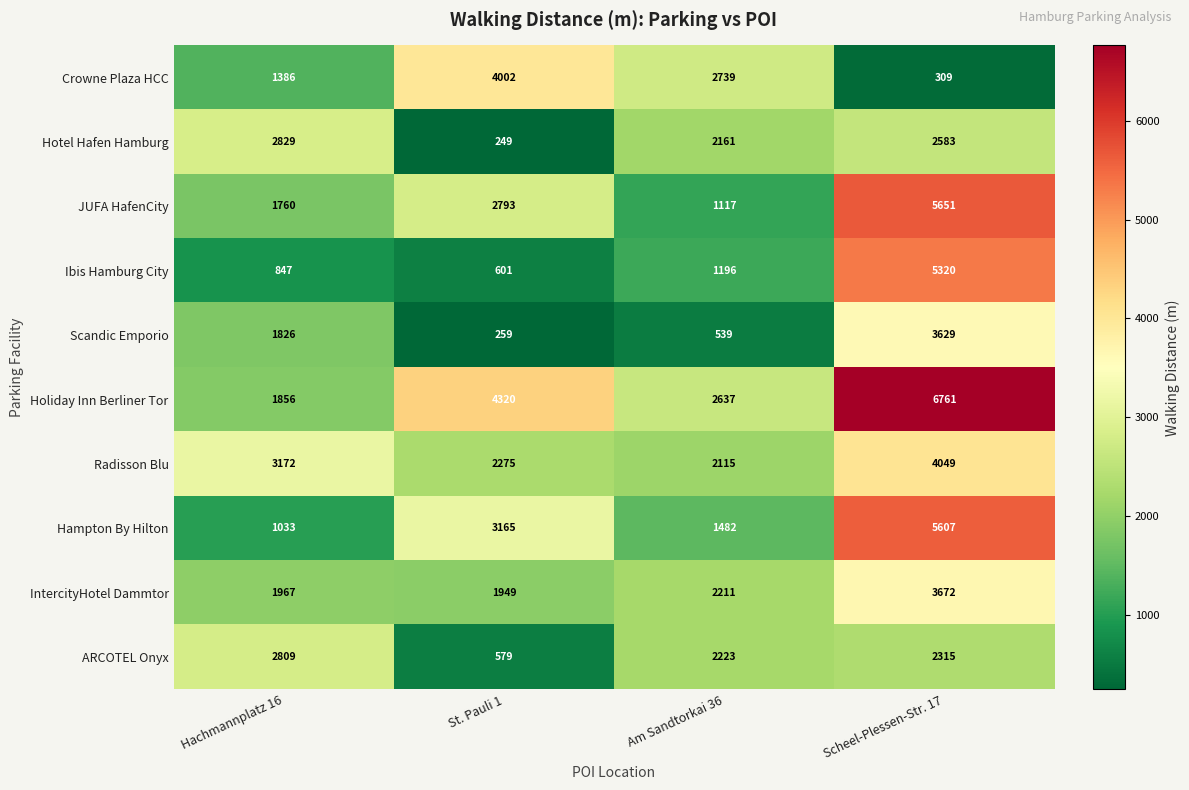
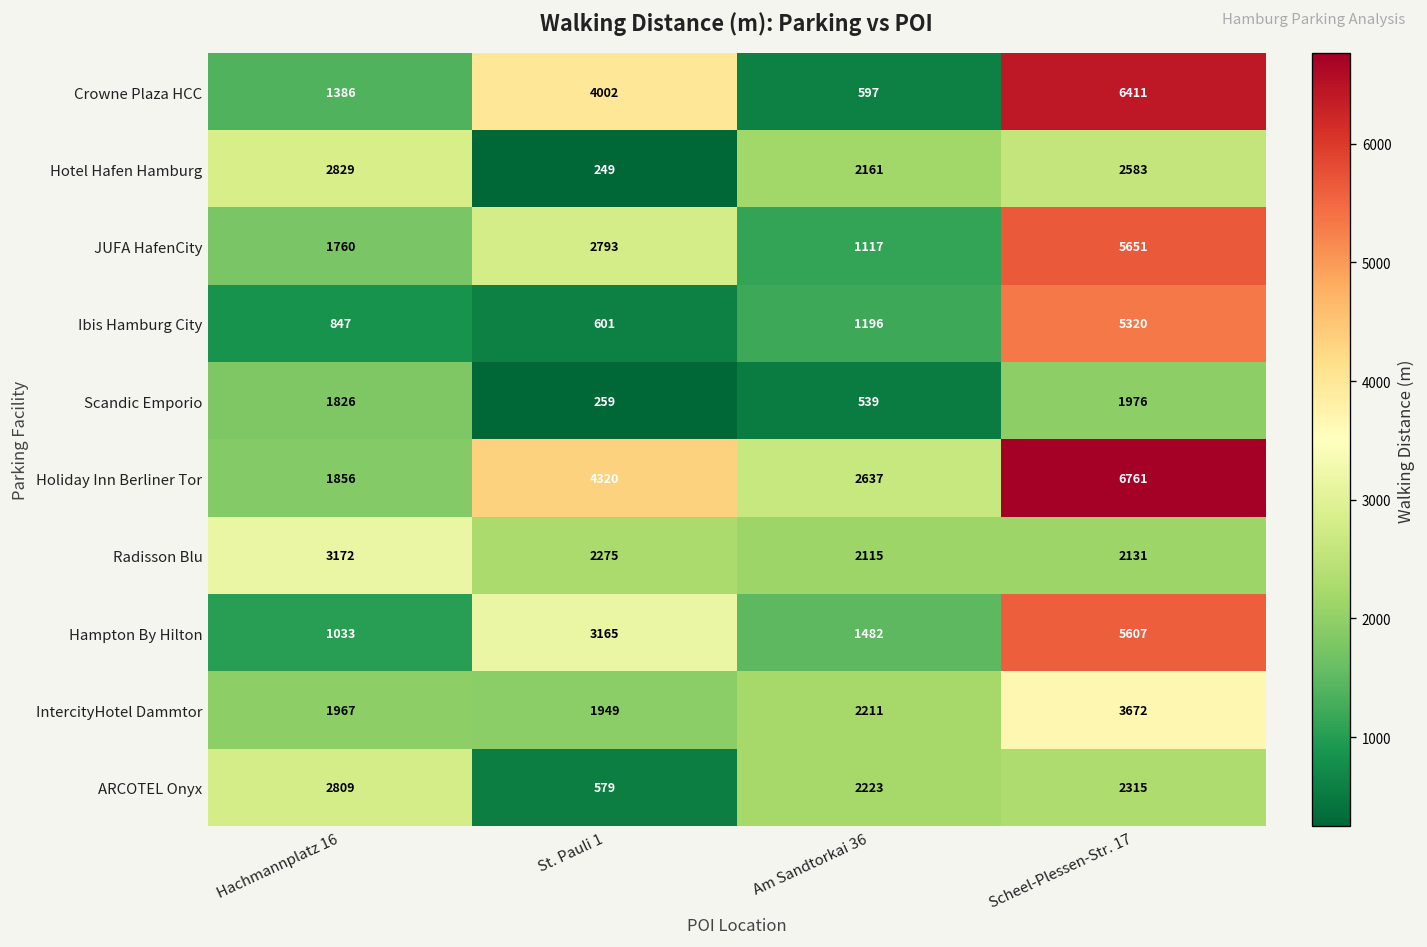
  {
    "Crowne Plaza HCC": {
      "Hachmannplatz 16": 1386,
      "St. Pauli 1": 4002,
-     "Am Sandtorkai 36": 2739,
-     "Scheel-Plessen-Str. 17": 309
+     "Am Sandtorkai 36": 597,
+     "Scheel-Plessen-Str. 17": 6411
    },
    "Hotel Hafen Hamburg": {
      "Hachmannplatz 16": 2829,
      "St. Pauli 1": 249,
      "Am Sandtorkai 36": 2161,
      "Scheel-Plessen-Str. 17": 2583
    },
    "JUFA HafenCity": {
      "Hachmannplatz 16": 1760,
      "St. Pauli 1": 2793,
      "Am Sandtorkai 36": 1117,
      "Scheel-Plessen-Str. 17": 5651
    },
    "Ibis Hamburg City": {
      "Hachmannplatz 16": 847,
      "St. Pauli 1": 601,
      "Am Sandtorkai 36": 1196,
      "Scheel-Plessen-Str. 17": 5320
    },
    "Scandic Emporio": {
      "Hachmannplatz 16": 1826,
      "St. Pauli 1": 259,
      "Am Sandtorkai 36": 539,
-     "Scheel-Plessen-Str. 17": 3629
+     "Scheel-Plessen-Str. 17": 1976
    },
    "Holiday Inn Berliner Tor": {
      "Hachmannplatz 16": 1856,
      "St. Pauli 1": 4320,
      "Am Sandtorkai 36": 2637,
      "Scheel-Plessen-Str. 17": 6761
    },
    "Radisson Blu": {
      "Hachmannplatz 16": 3172,
      "St. Pauli 1": 2275,
      "Am Sandtorkai 36": 2115,
-     "Scheel-Plessen-Str. 17": 4049
+     "Scheel-Plessen-Str. 17": 2131
    },
    "Hampton By Hilton": {
      "Hachmannplatz 16": 1033,
      "St. Pauli 1": 3165,
      "Am Sandtorkai 36": 1482,
      "Scheel-Plessen-Str. 17": 5607
    },
    "IntercityHotel Dammtor": {
      "Hachmannplatz 16": 1967,
      "St. Pauli 1": 1949,
      "Am Sandtorkai 36": 2211,
      "Scheel-Plessen-Str. 17": 3672
    },
    "ARCOTEL Onyx": {
      "Hachmannplatz 16": 2809,
      "St. Pauli 1": 579,
      "Am Sandtorkai 36": 2223,
      "Scheel-Plessen-Str. 17": 2315
    }
  }
